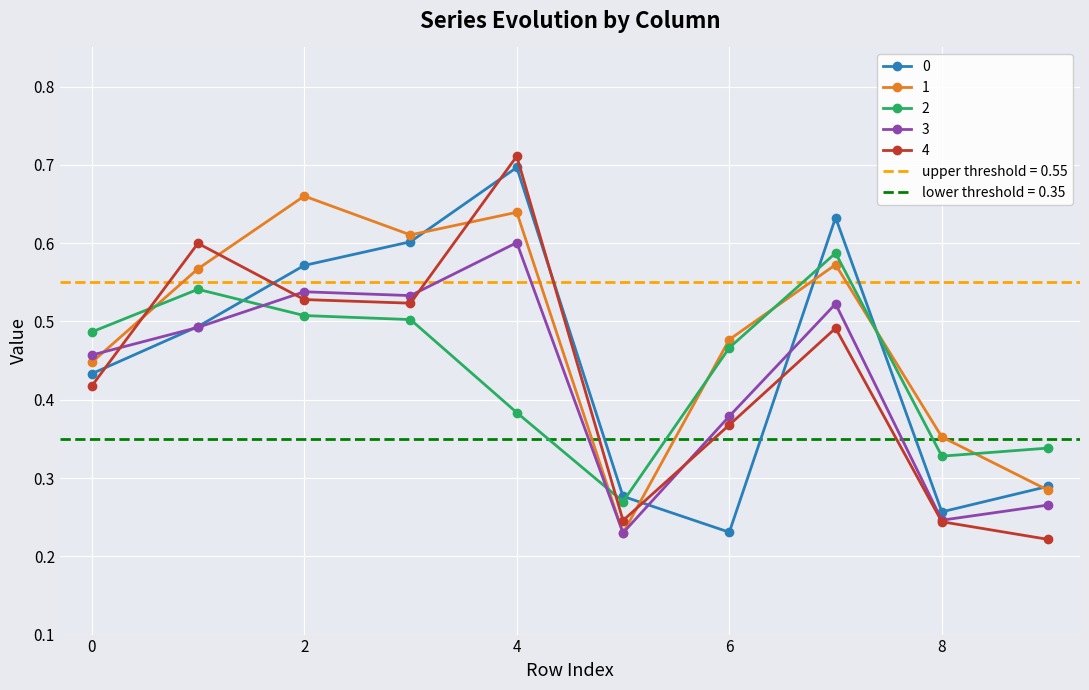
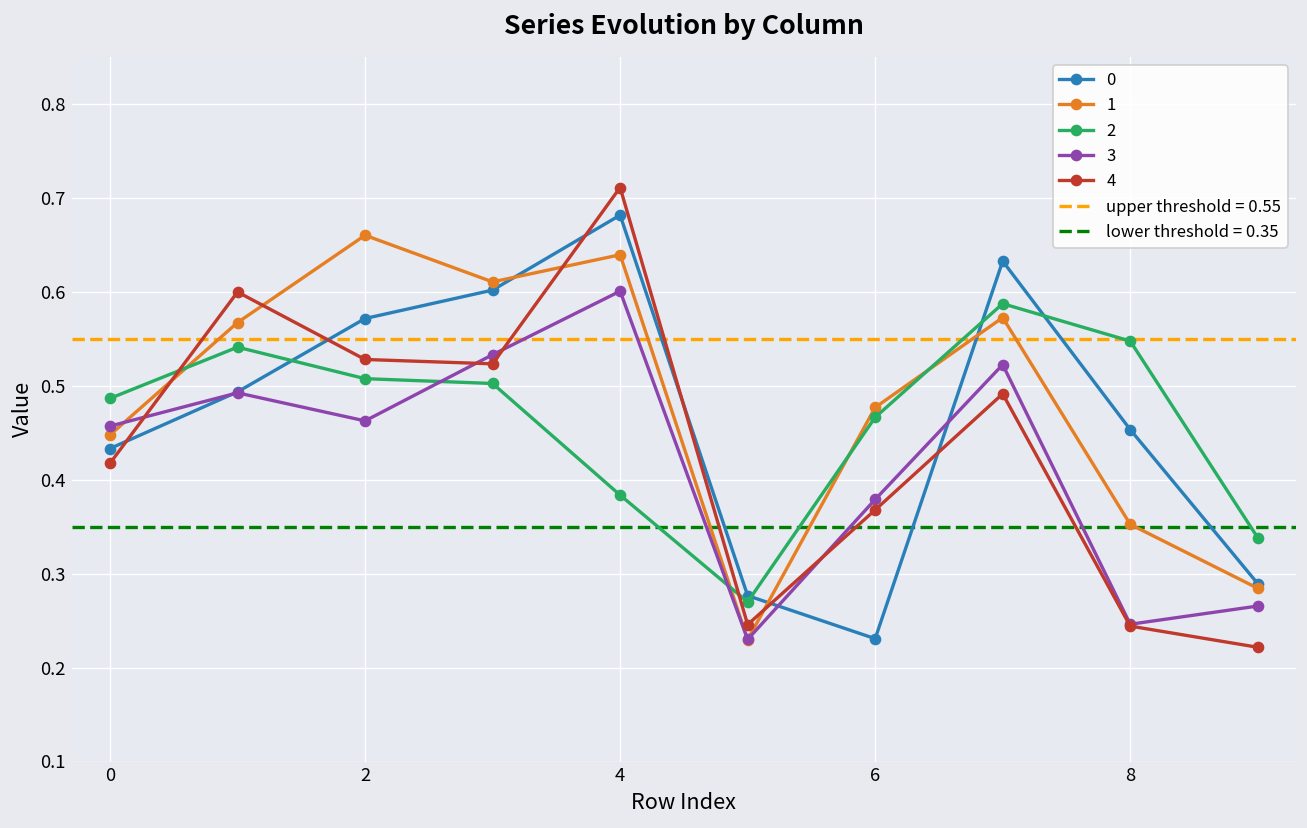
  {
    "0": {
      "0": 0.43,
      "2": 0.57,
-     "4": 0.70,
+     "4": 0.68,
      "6": 0.23,
-     "8": 0.26
+     "8": 0.45
    },
    "1": {
      "0": 0.45,
      "2": 0.66,
      "4": 0.64,
      "6": 0.48,
      "8": 0.35
    },
    "2": {
      "0": 0.49,
      "2": 0.51,
      "4": 0.38,
      "6": 0.47,
-     "8": 0.33
+     "8": 0.55
    },
    "3": {
      "0": 0.46,
-     "2": 0.54,
+     "2": 0.46,
      "4": 0.60,
      "6": 0.38
    },
    "4": {
      "0": 0.42,
      "2": 0.53,
      "4": 0.71,
      "6": 0.37
    }
  }
